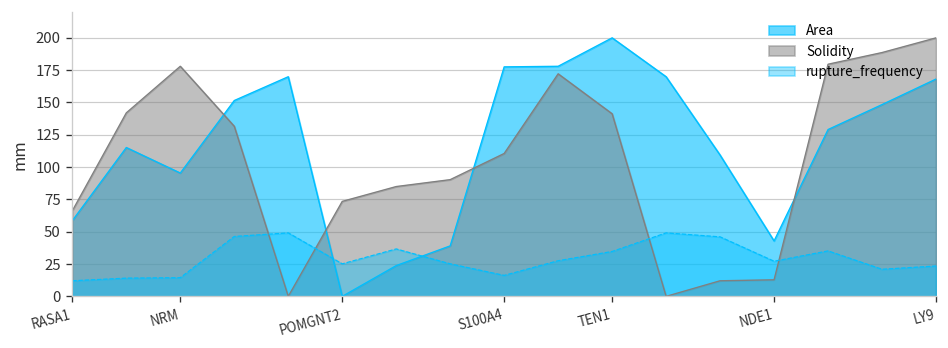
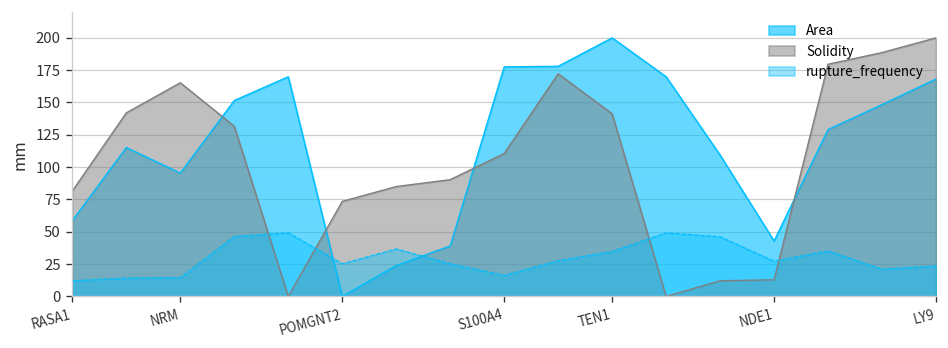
  {
    "Solidity": {
-     "RASA1": 66,
-     "NRM": 178,
+     "RASA1": 82,
+     "NRM": 165,
      "POMGNT2": 73,
      "S100A4": 111,
      "TEN1": 141,
      "NDE1": 13,
      "LY9": 200
    }
  }
